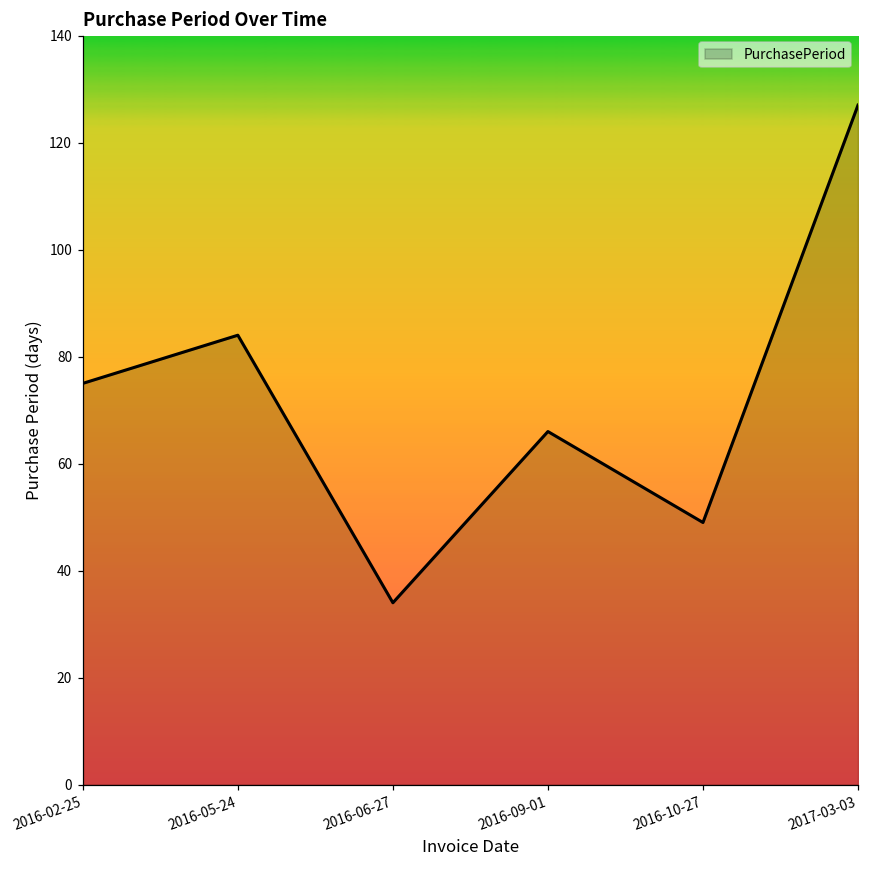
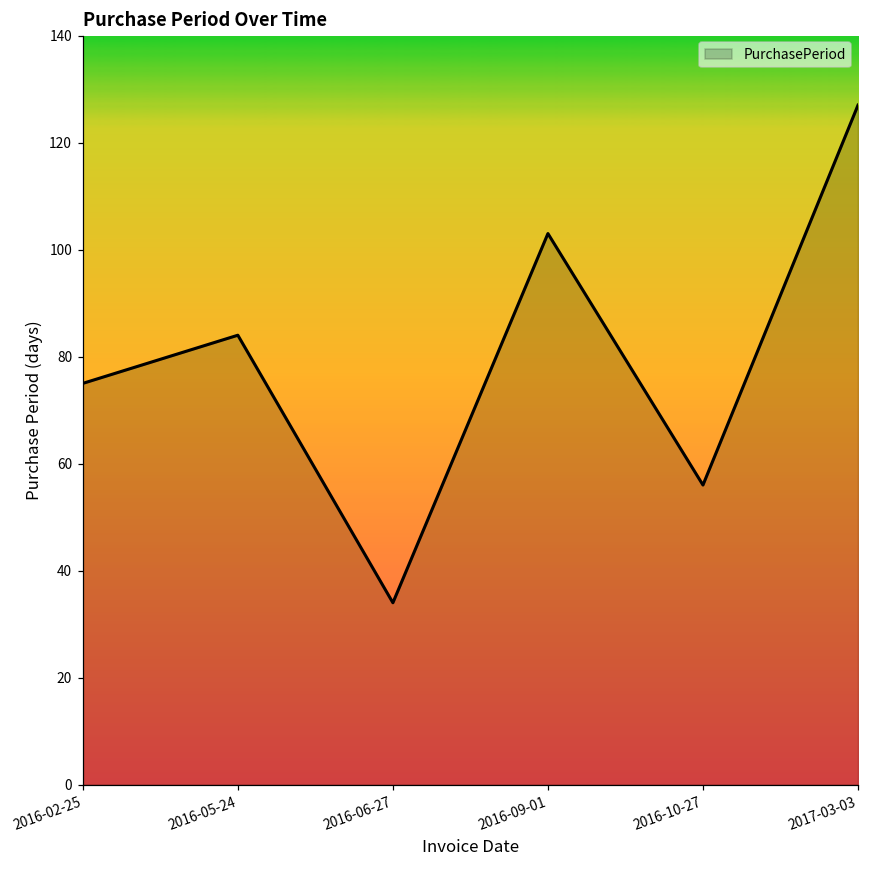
  {
    "2016-02-25": 75,
    "2016-05-24": 84,
    "2016-06-27": 34,
-   "2016-09-01": 66,
-   "2016-10-27": 49,
+   "2016-09-01": 103,
+   "2016-10-27": 56,
    "2017-03-03": 127
  }
